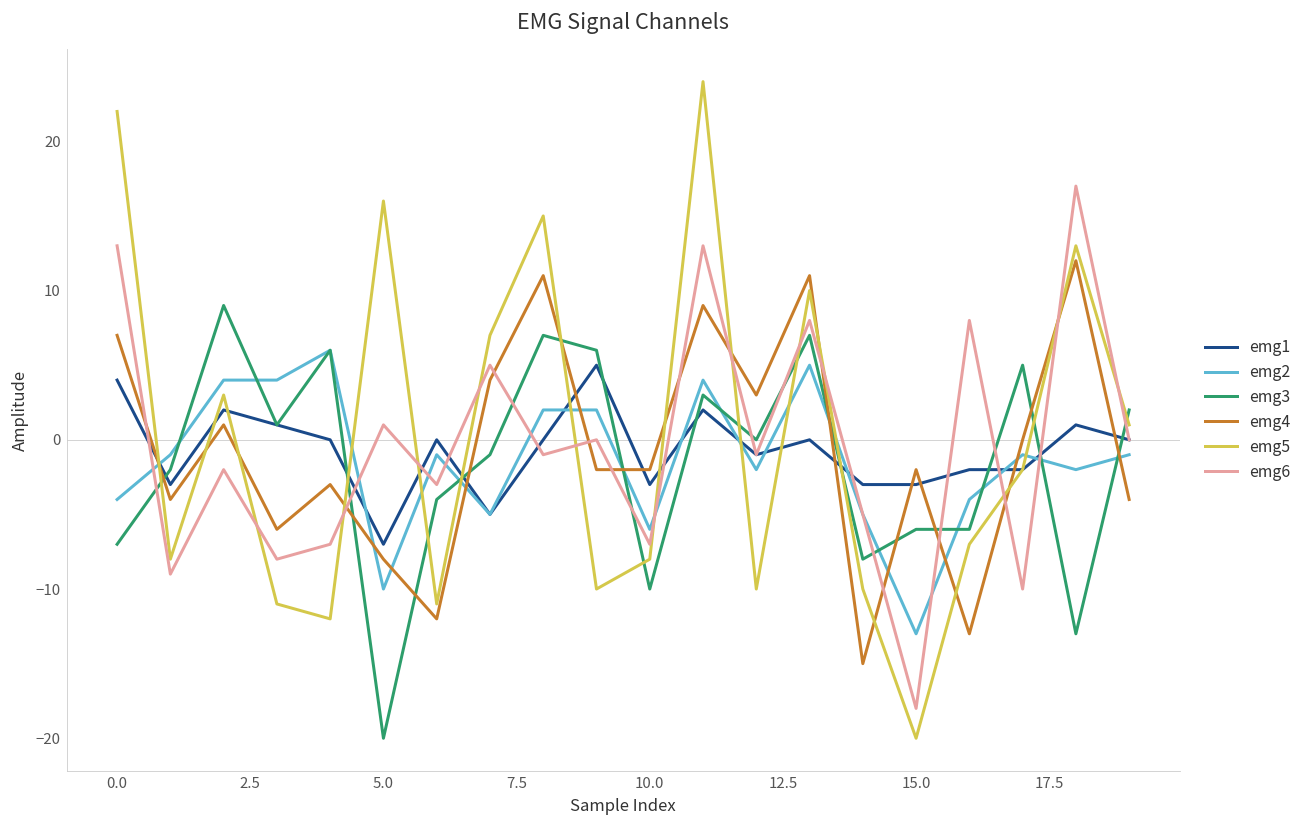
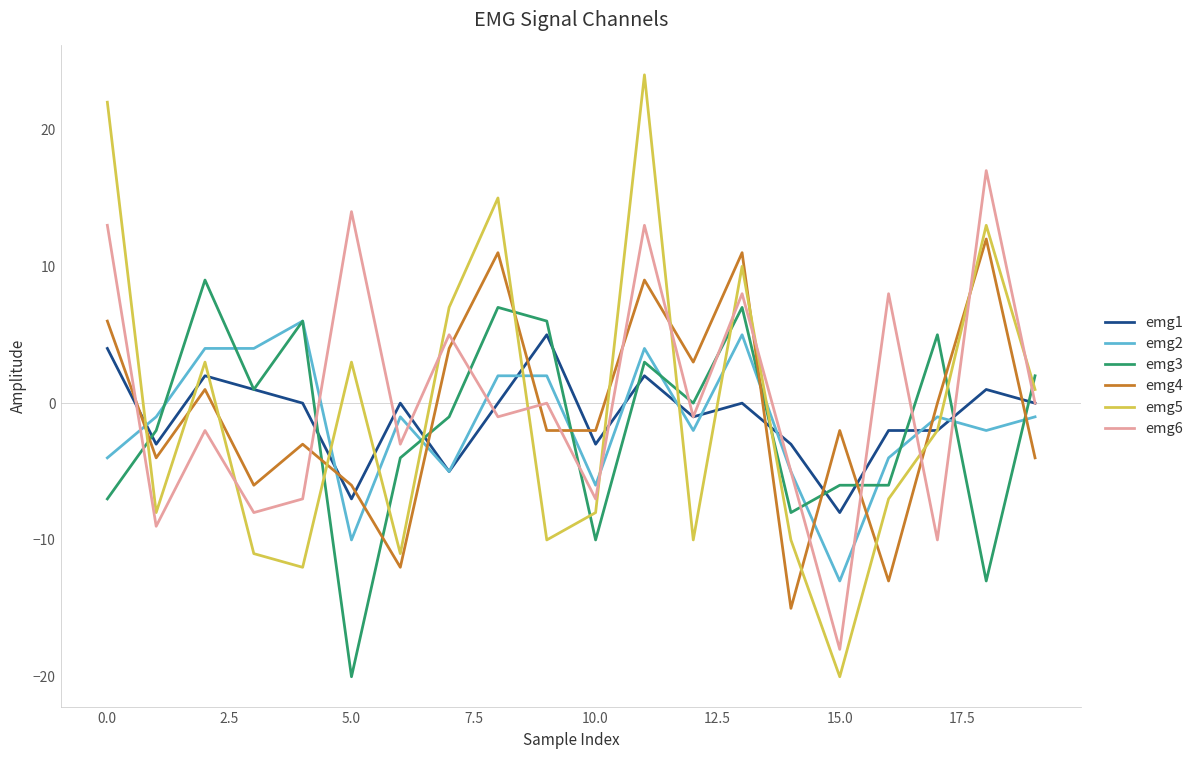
  {
    "emg1": {
      "0.0": 4,
      "5.0": -7,
      "10.0": -3,
-     "15.0": -3
+     "15.0": -8
    },
    "emg2": {
      "0.0": -4,
      "5.0": -10,
      "10.0": -6,
      "15.0": -13
    },
    "emg3": {
      "0.0": -7,
      "5.0": -20,
      "10.0": -10,
      "15.0": -6
    },
    "emg4": {
-     "0.0": 7,
-     "5.0": -8,
+     "0.0": 6,
+     "5.0": -6,
      "10.0": -2,
      "15.0": -2
    },
    "emg5": {
      "0.0": 22,
-     "5.0": 16,
+     "5.0": 3,
      "10.0": -8,
      "15.0": -20
    },
    "emg6": {
      "0.0": 13,
-     "5.0": 1,
+     "5.0": 14,
      "10.0": -7,
      "15.0": -18
    }
  }
